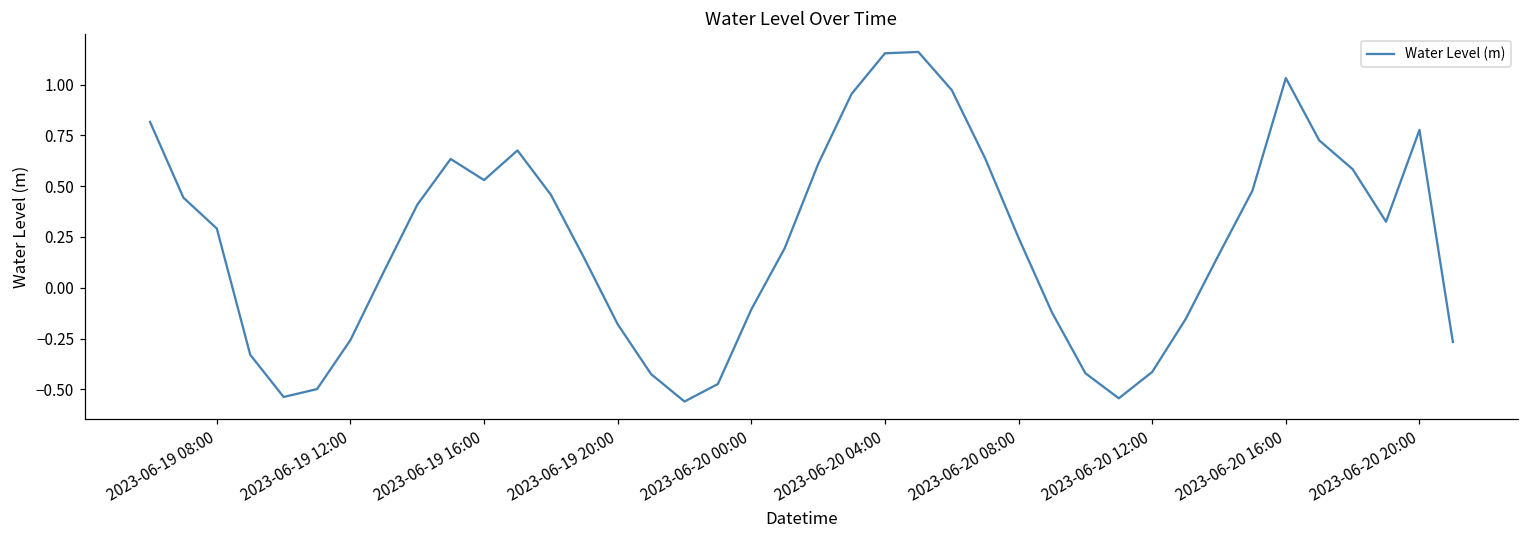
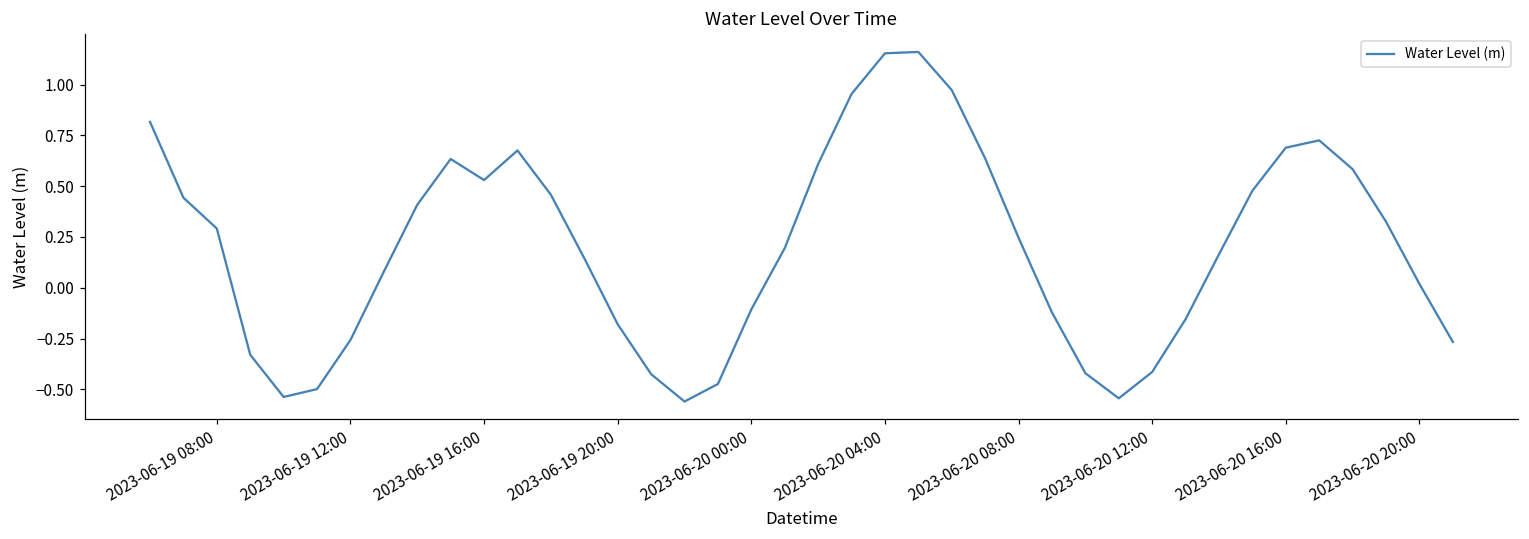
  {
    "2023-06-19 08:00": 0.29,
    "2023-06-19 12:00": -0.26,
    "2023-06-19 16:00": 0.53,
    "2023-06-19 20:00": -0.18,
    "2023-06-20 00:00": -0.11,
    "2023-06-20 04:00": 1.15,
    "2023-06-20 08:00": 0.25,
    "2023-06-20 12:00": -0.41,
-   "2023-06-20 16:00": 1.03,
-   "2023-06-20 20:00": 0.78
+   "2023-06-20 16:00": 0.69,
+   "2023-06-20 20:00": 0.02
  }
